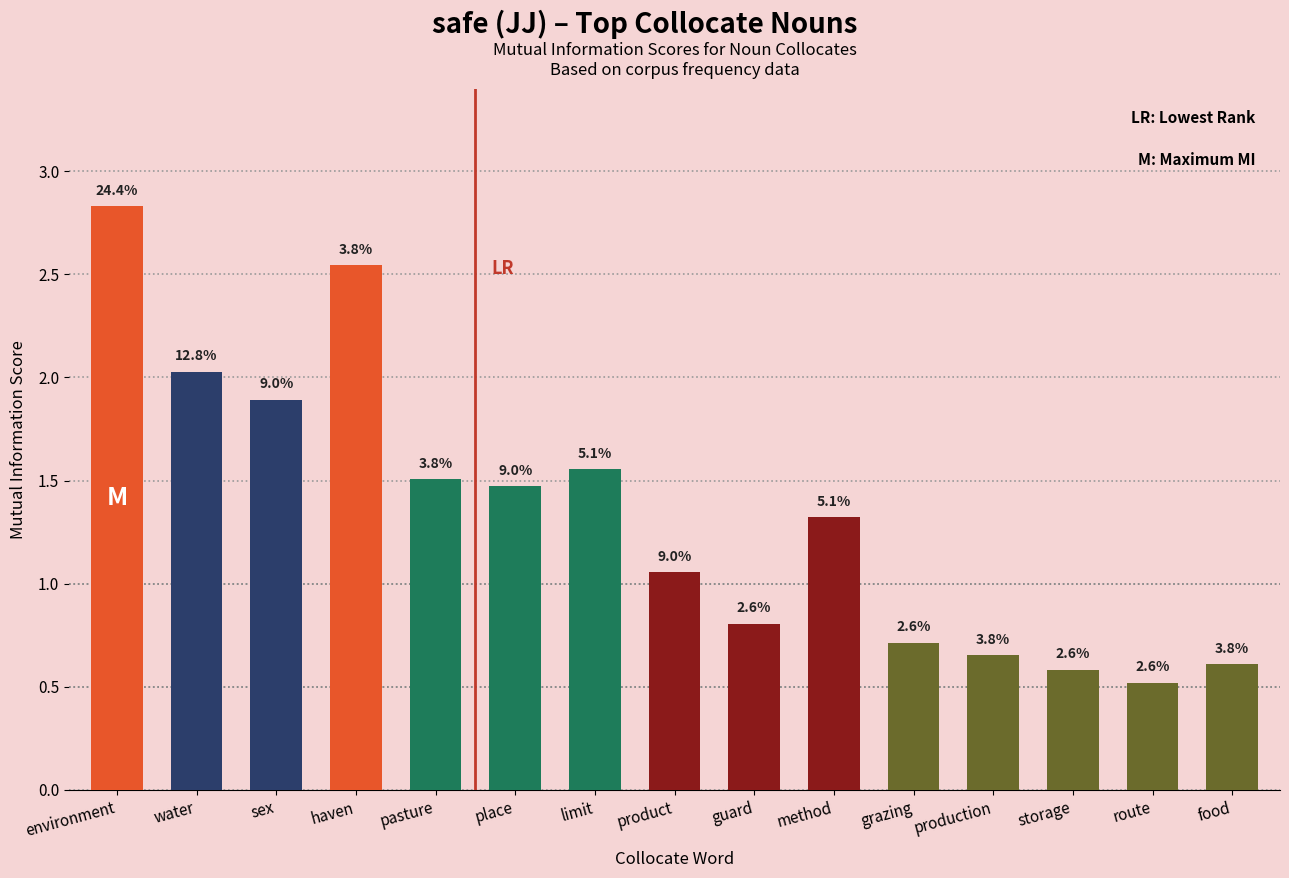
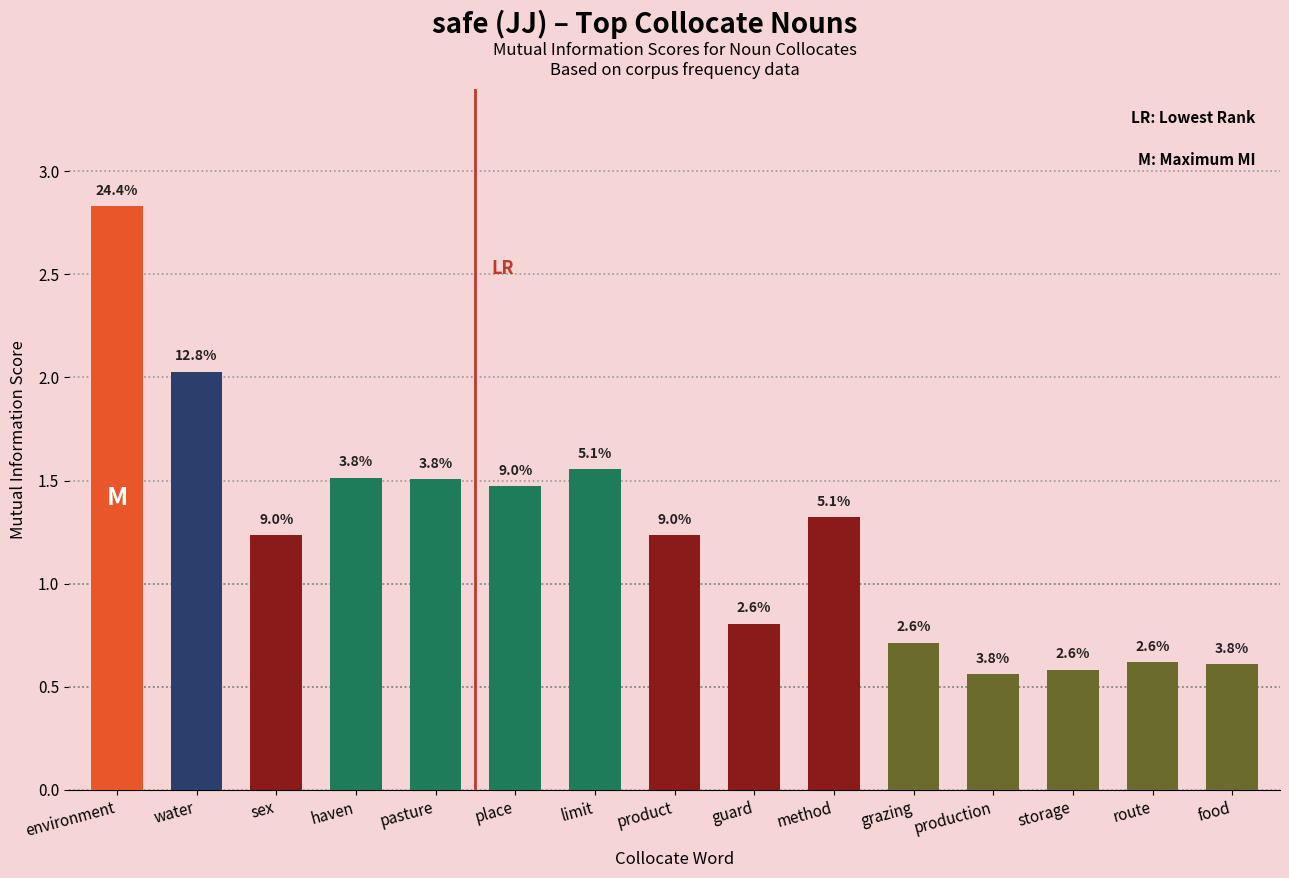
  {
-   "sex": 1.89,
-   "haven": 2.55,
-   "product": 1.06,
-   "production": 0.66,
-   "route": 0.52
+   "sex": 1.23,
+   "haven": 1.52,
+   "product": 1.24,
+   "production": 0.56,
+   "route": 0.62
  }
